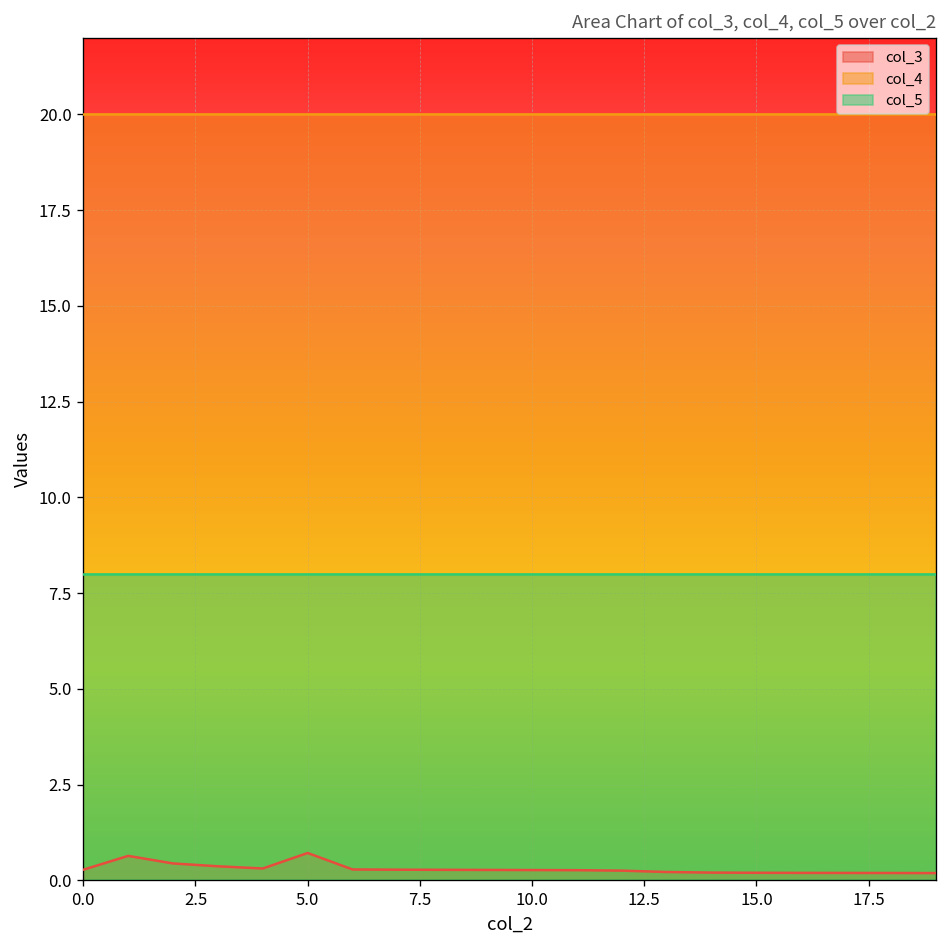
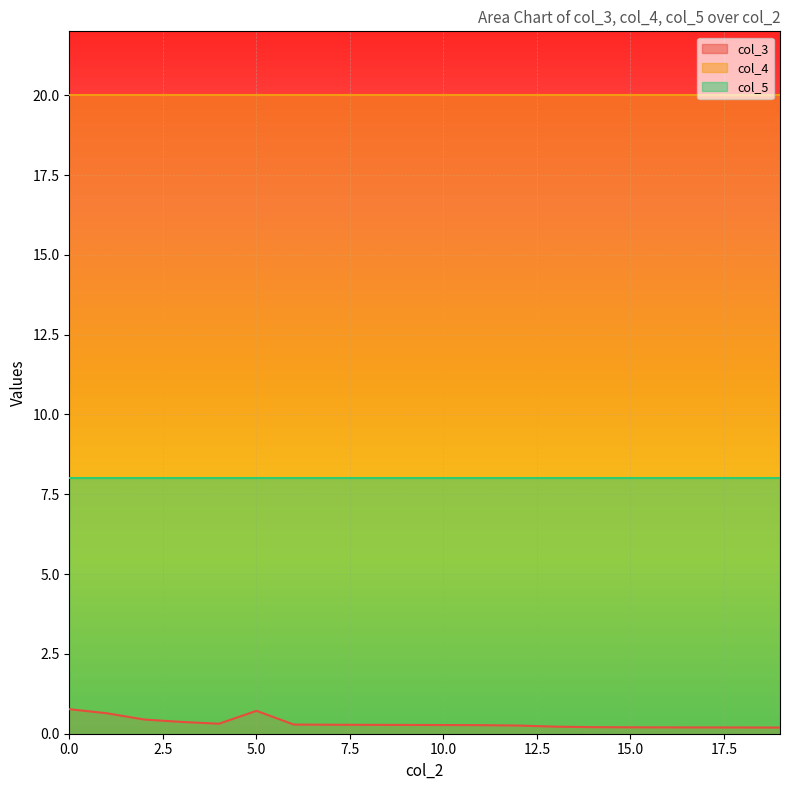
  {
    "col_3": {
-     "0.0": 0.3,
+     "0.0": 0.8,
      "5.0": 0.7,
      "10.0": 0.3,
      "15.0": 0.2
    },
    "col_4": {
      "0.0": 20.0,
      "5.0": 20.0,
      "10.0": 20.0,
      "15.0": 20.0
    },
    "col_5": {
      "0.0": 8.0,
      "5.0": 8.0,
      "10.0": 8.0,
      "15.0": 8.0
    }
  }
